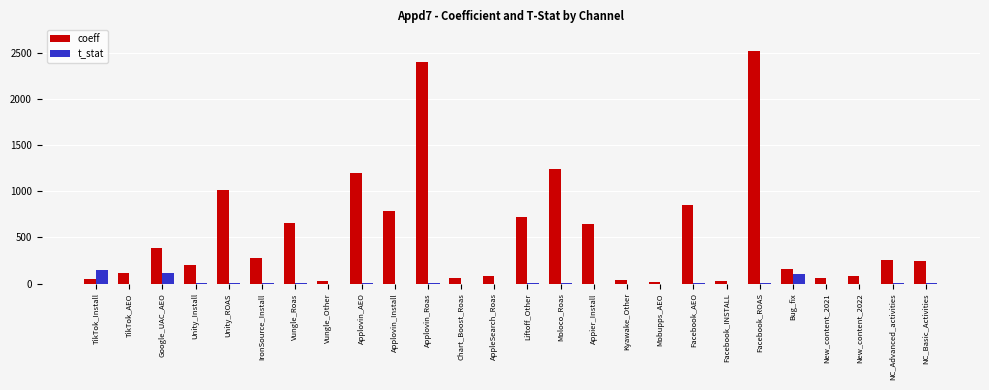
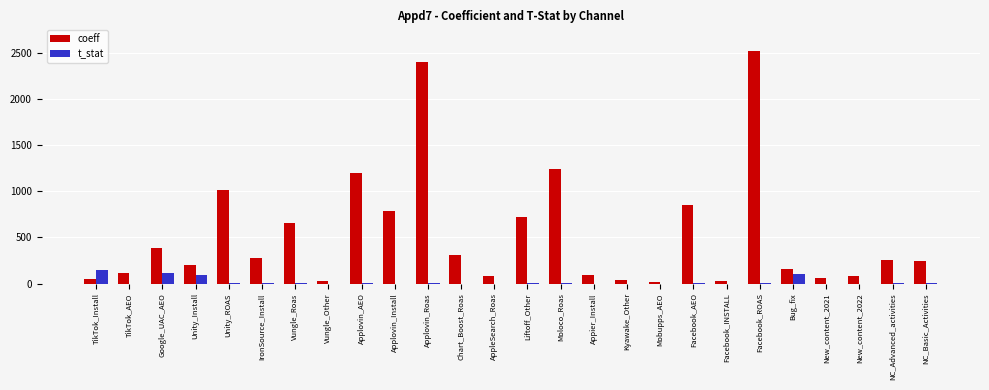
  {
    "coeff": {
      "TikTok_Install": 0,
      "TikTok_AEO": 100,
      "Google_UAC_AEO": 400,
      "Unity_Install": 200,
      "Unity_ROAS": 1000,
      "IronSource_Install": 300,
      "Vungle_Roas": 700,
      "Applovin_AEO": 1200,
      "Applovin_Install": 800,
      "Applovin_Roas": 2400,
-     "Chart_Boost_Roas": 100,
+     "Chart_Boost_Roas": 300,
      "AppleSearch_Roas": 100,
      "Liftoff_Other": 700,
      "Moloco_Roas": 1200,
-     "Appier_Install": 600,
+     "Appier_Install": 100,
      "Kyawake_Other": 0,
      "Facebook_AEO": 800,
      "Facebook_INSTALL": 0,
      "Facebook_ROAS": 2500,
      "Bug_fix": 200,
      "New_content_2021": 100,
      "New_content_2022": 100,
      "NC_Advanced_activities": 300,
      "NC_Basic_Activities": 200
    },
    "t_stat": {
      "TikTok_Install": 100,
      "Google_UAC_AEO": 100,
-     "Unity_Install": 0,
+     "Unity_Install": 100,
      "Bug_fix": 100
    }
  }
